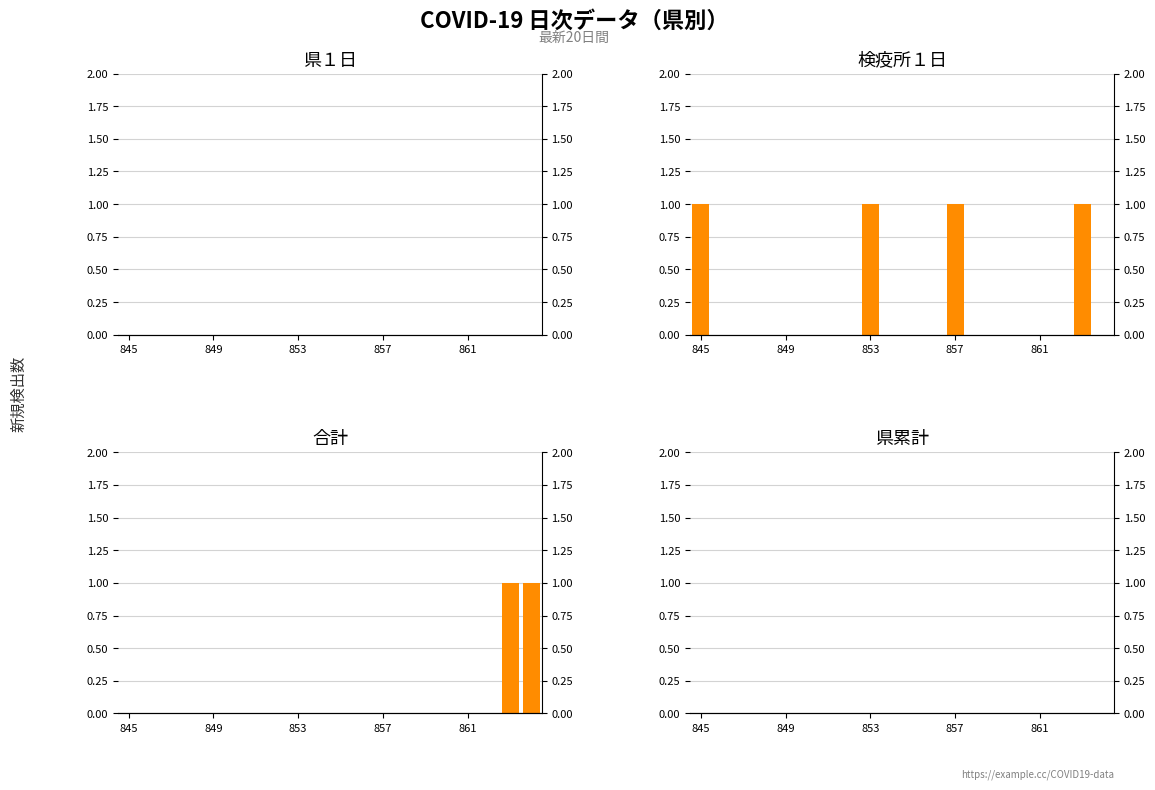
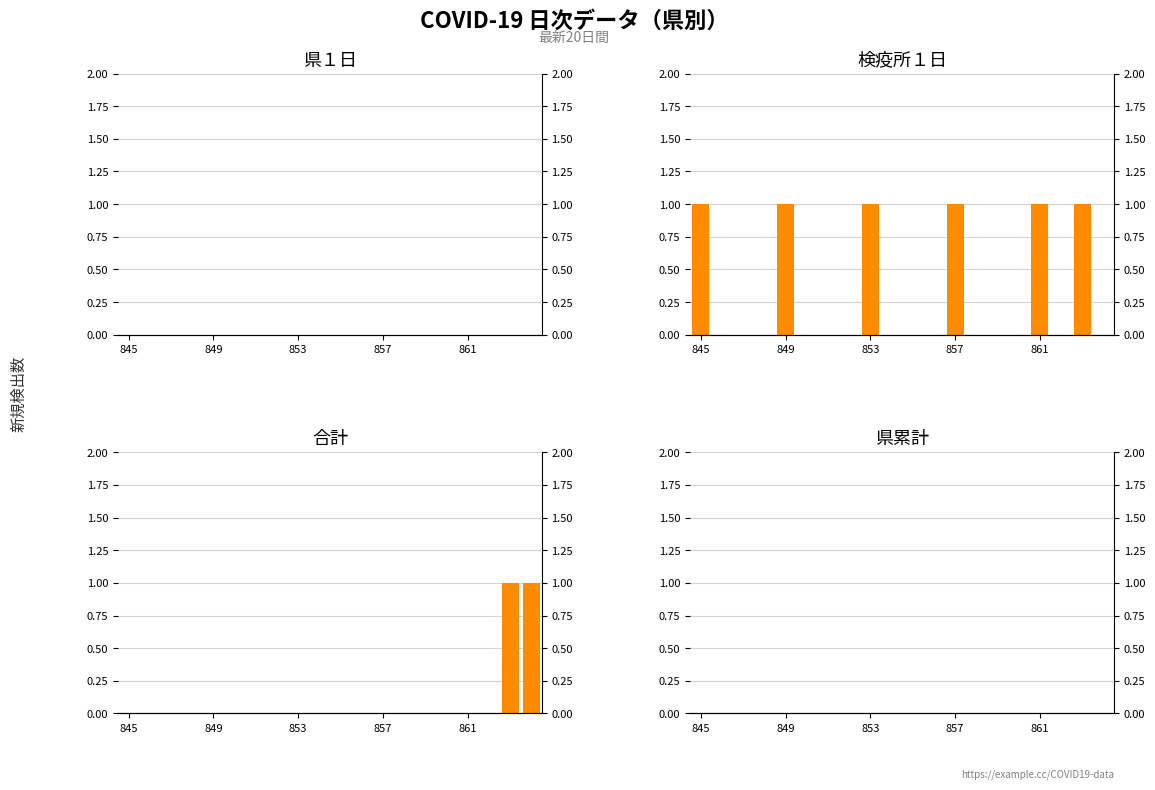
  {
    "県１日": {
      "845": 0.00,
      "849": 0.00,
      "853": 0.00,
      "857": 0.00,
      "861": 0.00
    },
    "検疫所１日": {
      "845": 1,
-     "849": 0,
+     "849": 1,
      "853": 1,
      "857": 1,
-     "861": 0
+     "861": 1
    },
    "合計": {
      "845": 0.00,
      "849": 0.00,
      "853": 0.00,
      "857": 0.00,
      "861": 0.00
    },
    "県累計": {
      "845": 0.00,
      "849": 0.00,
      "853": 0.00,
      "857": 0.00,
      "861": 0.00
    }
  }
